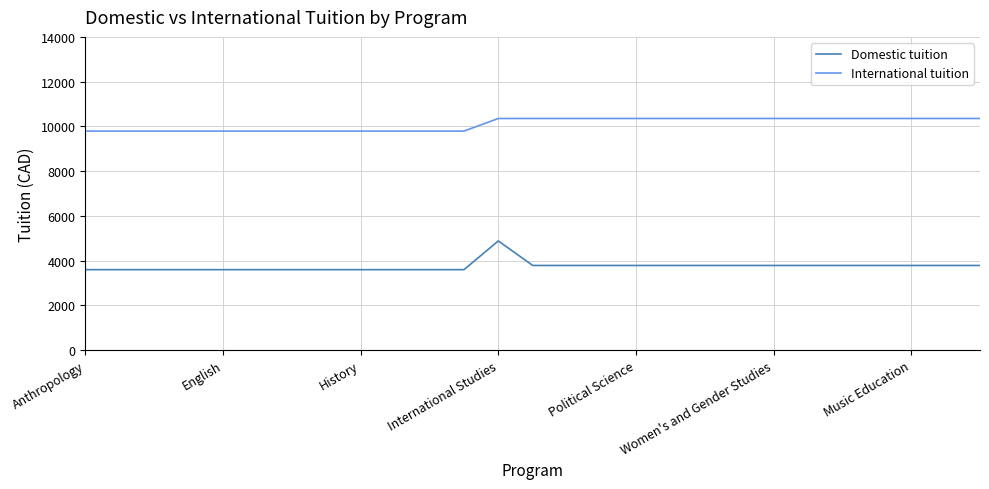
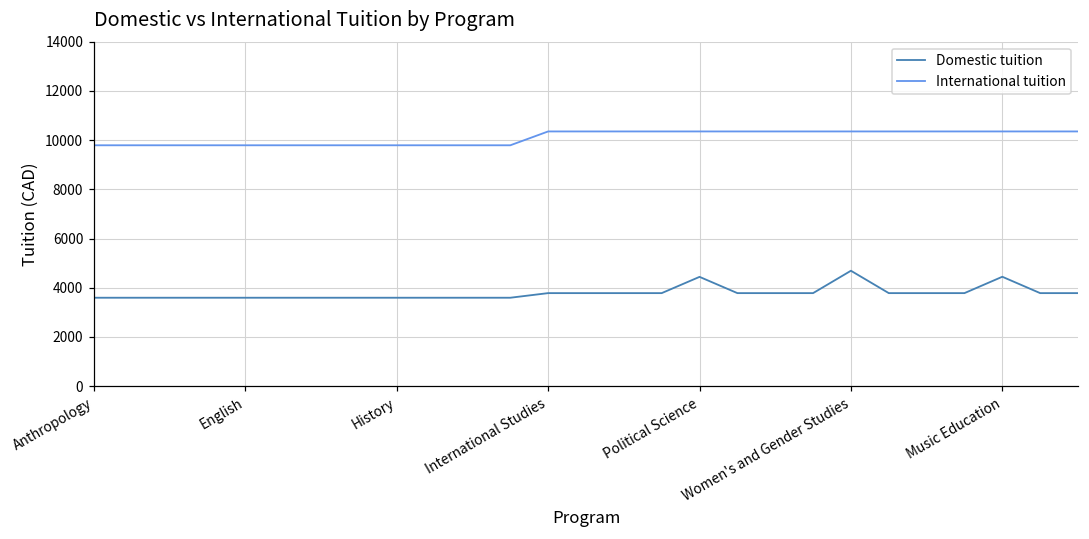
  {
    "Domestic tuition": {
      "Anthropology": 3600,
      "English": 3600,
      "History": 3600,
-     "International Studies": 4900,
-     "Political Science": 3800,
-     "Women's and Gender Studies": 3800,
-     "Music Education": 3800
+     "International Studies": 3800,
+     "Political Science": 4400,
+     "Women's and Gender Studies": 4700,
+     "Music Education": 4400
    },
    "International tuition": {
      "Anthropology": 9800,
      "English": 9800,
      "History": 9800,
      "International Studies": 10400,
      "Political Science": 10400,
      "Women's and Gender Studies": 10400,
      "Music Education": 10400
    }
  }
